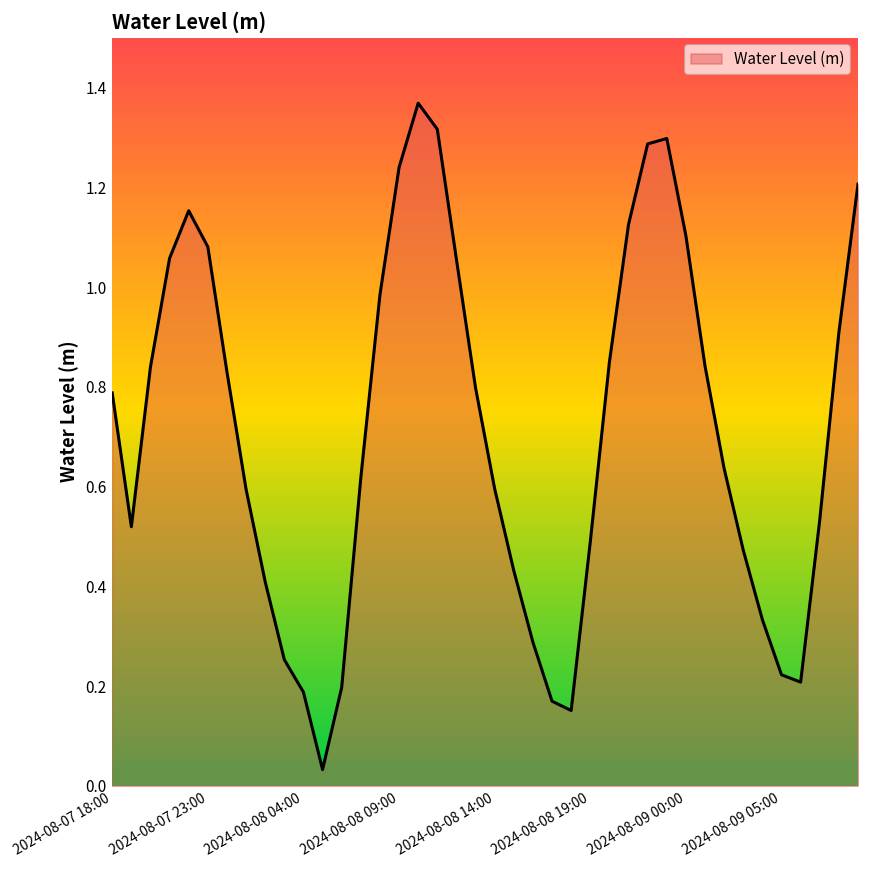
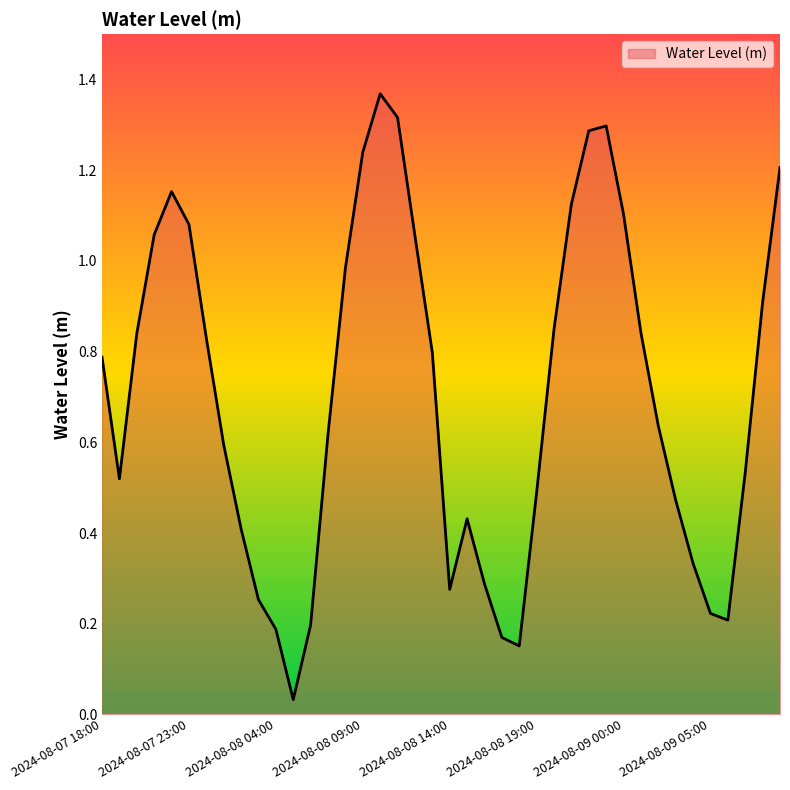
  {
    "2024-08-07 18:00": 0.79,
    "2024-08-07 23:00": 1.08,
    "2024-08-08 04:00": 0.19,
    "2024-08-08 09:00": 1.24,
-   "2024-08-08 14:00": 0.60,
+   "2024-08-08 14:00": 0.28,
    "2024-08-08 19:00": 0.49,
    "2024-08-09 00:00": 1.10,
    "2024-08-09 05:00": 0.22
  }
